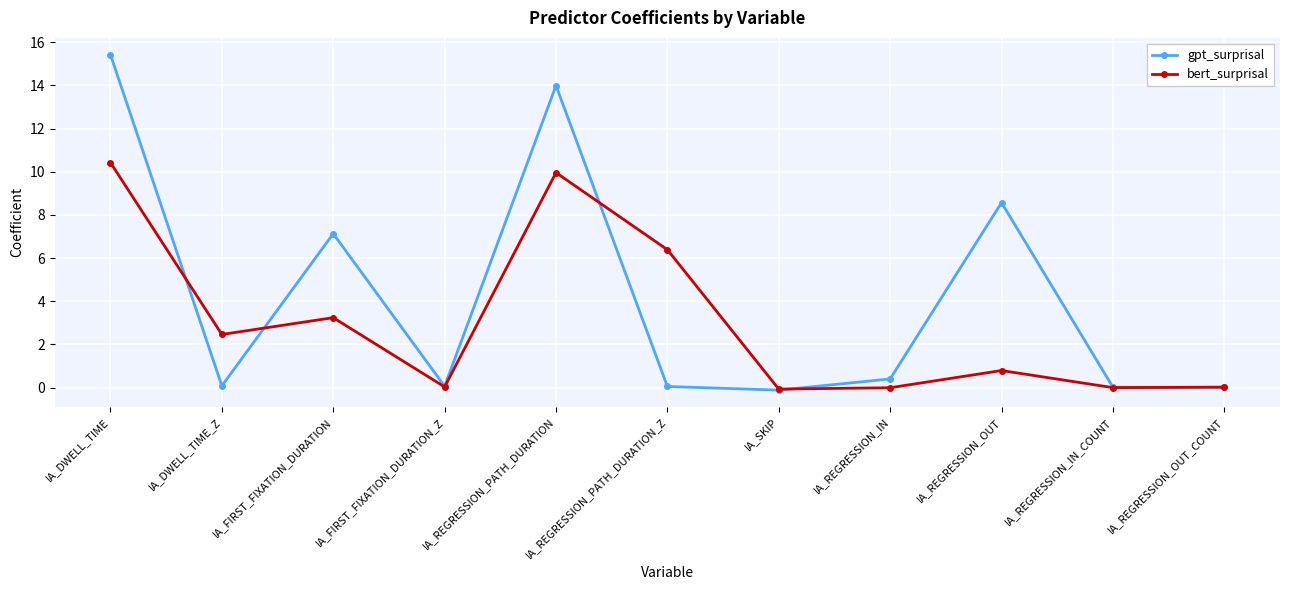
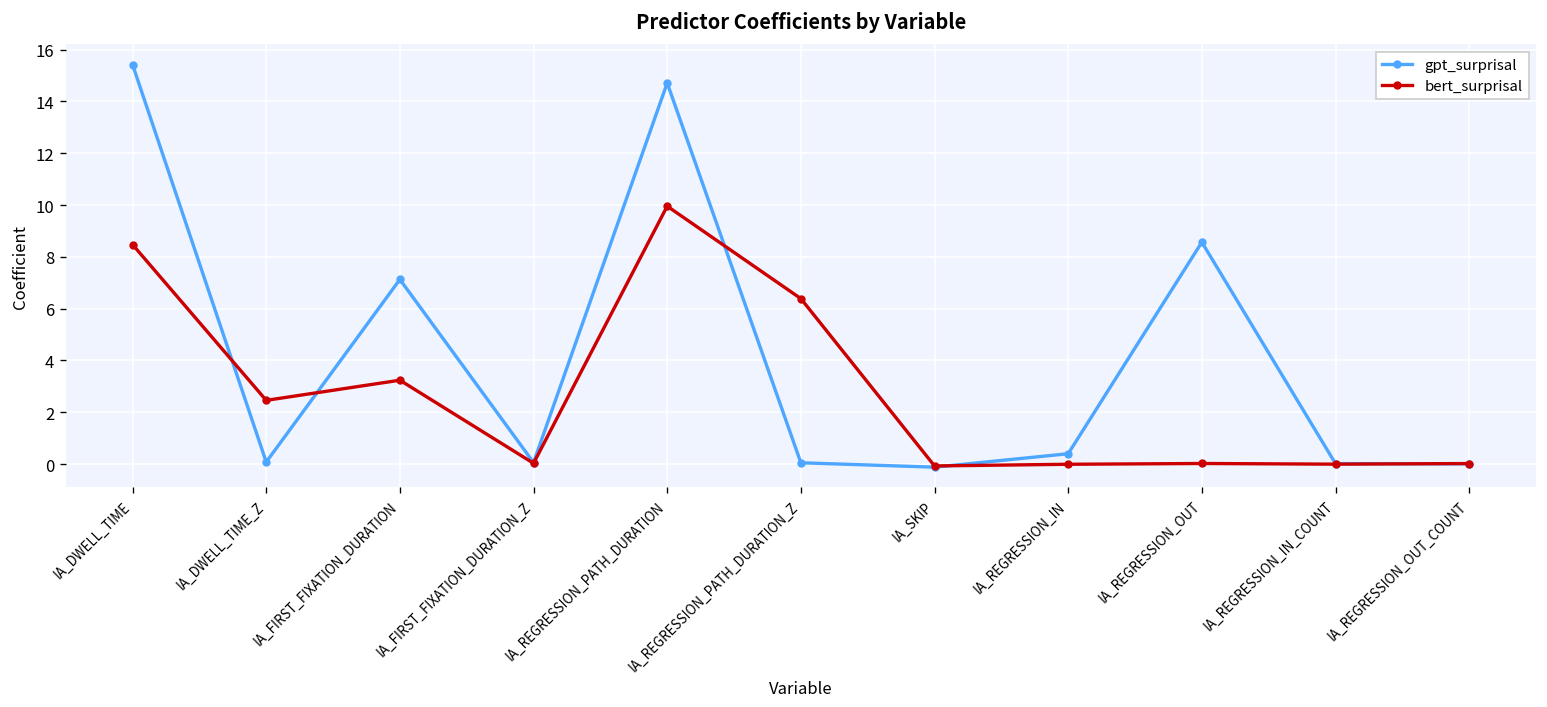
  {
    "gpt_surprisal": {
      "IA_DWELL_TIME": 15.4,
      "IA_DWELL_TIME_Z": 0.1,
      "IA_FIRST_FIXATION_DURATION": 7.1,
-     "IA_REGRESSION_PATH_DURATION": 14.0,
+     "IA_REGRESSION_PATH_DURATION": 14.7,
      "IA_REGRESSION_PATH_DURATION_Z": 0.0,
      "IA_REGRESSION_IN": 0.4,
      "IA_REGRESSION_OUT": 8.6
    },
    "bert_surprisal": {
-     "IA_DWELL_TIME": 10.4,
+     "IA_DWELL_TIME": 8.5,
      "IA_DWELL_TIME_Z": 2.5,
      "IA_FIRST_FIXATION_DURATION": 3.2,
      "IA_REGRESSION_PATH_DURATION": 10.0,
      "IA_REGRESSION_PATH_DURATION_Z": 6.4,
      "IA_REGRESSION_IN": 0.0,
-     "IA_REGRESSION_OUT": 0.8
+     "IA_REGRESSION_OUT": 0.0
    }
  }
